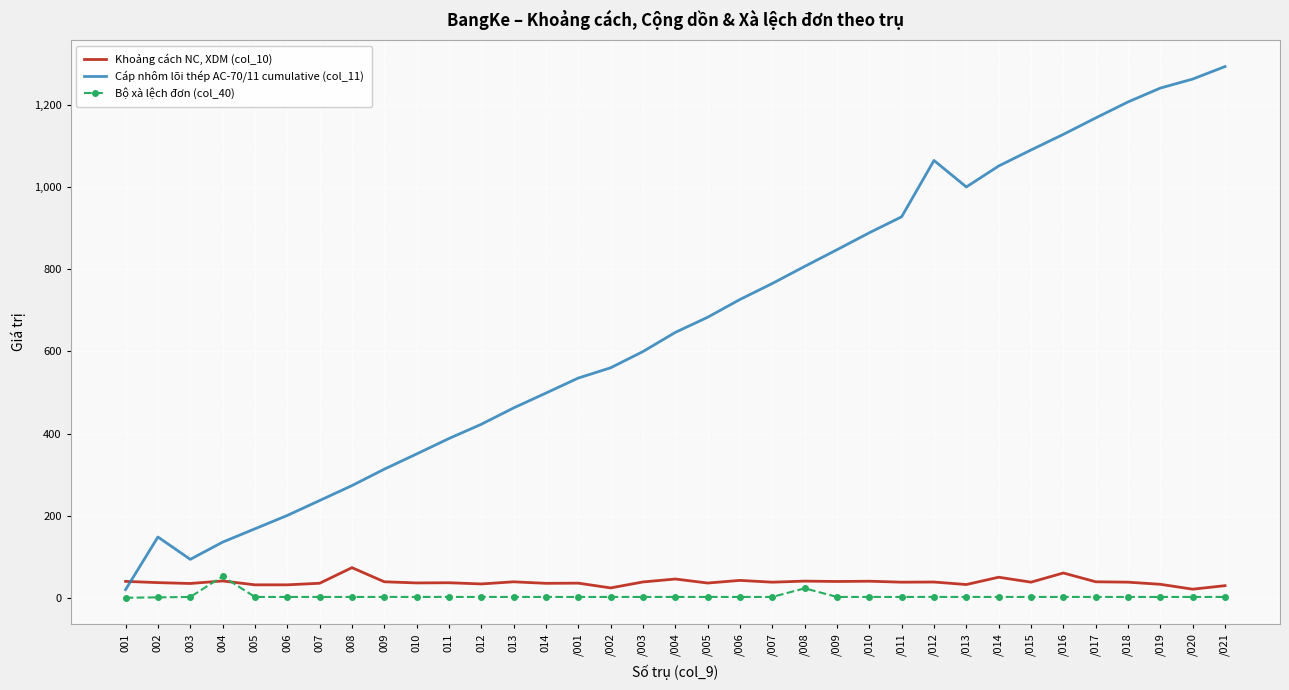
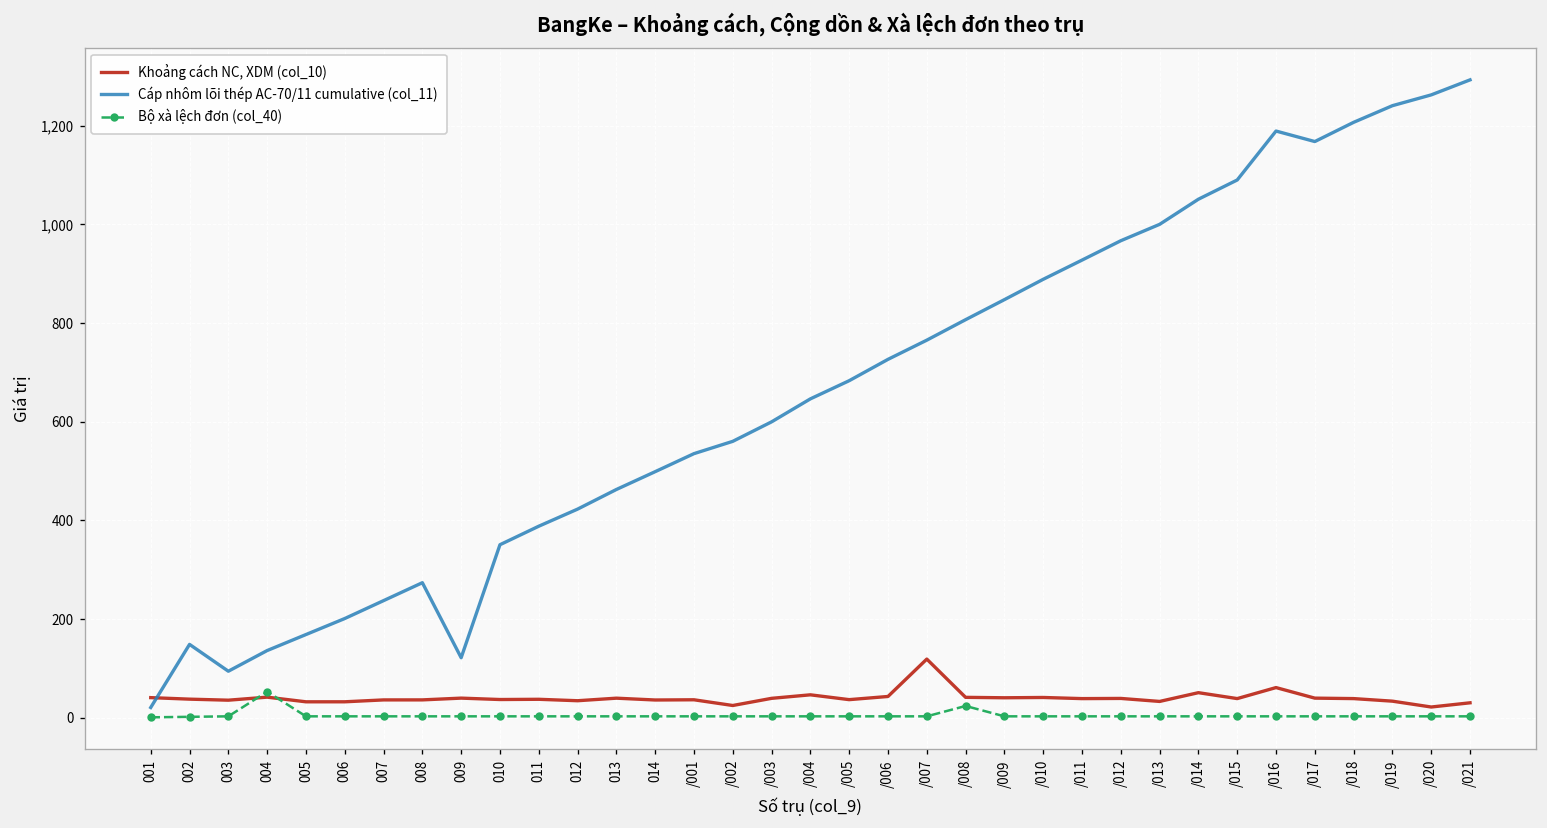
  {
    "Khoảng cách NC, XDM (col_10)": {
      "001": "40",
      "002": "40",
      "003": "40",
      "004": "40",
      "005": "30",
      "006": "30",
      "007": "40",
-     "008": "70",
+     "008": "40",
      "009": "40",
      "010": "40",
      "011": "40",
      "012": "30",
      "013": "40",
      "014": "40",
      "/001": "40",
      "/002": "20",
      "/003": "40",
      "/004": "50",
      "/005": "40",
      "/006": "40",
-     "/007": "40",
+     "/007": "120",
      "/008": "40",
      "/009": "40",
      "/010": "40",
      "/011": "40",
      "/012": "40",
      "/013": "30",
      "/014": "50",
      "/015": "40",
      "/016": "60",
      "/017": "40",
      "/018": "40",
      "/019": "30",
      "/020": "20",
      "/021": "30"
    },
    "Cáp nhôm lõi thép AC-70/11 cumulative (col_11)": {
      "001": "20",
      "002": "150",
      "003": "90",
      "004": "140",
      "005": "170",
      "006": "200",
      "007": "240",
      "008": "270",
-     "009": "310",
+     "009": "120",
      "010": "350",
      "011": "390",
      "012": "420",
      "013": "460",
      "014": "500",
      "/001": "540",
      "/002": "560",
      "/003": "600",
      "/004": "650",
      "/005": "680",
      "/006": "730",
      "/007": "770",
      "/008": "810",
      "/009": "850",
      "/010": "890",
      "/011": "930",
-     "/012": "1,060",
+     "/012": "970",
      "/013": "1,000",
      "/014": "1,050",
      "/015": "1,090",
-     "/016": "1,130",
+     "/016": "1,190",
      "/017": "1,170",
      "/018": "1,210",
      "/019": "1,240",
      "/020": "1,260",
      "/021": "1,290"
    },
    "Bộ xà lệch đơn (col_40)": {
      "001": "0",
      "002": "0",
      "003": "0",
      "004": "50",
      "005": "0",
      "006": "0",
      "007": "0",
      "008": "0",
      "009": "0",
      "010": "0",
      "011": "0",
      "012": "0",
      "013": "0",
      "014": "0",
      "/001": "0",
      "/002": "0",
      "/003": "0",
      "/004": "0",
      "/005": "0",
      "/006": "0",
      "/007": "0",
      "/008": "20",
      "/009": "0",
      "/010": "0",
      "/011": "0",
      "/012": "0",
      "/013": "0",
      "/014": "0",
      "/015": "0",
      "/016": "0",
      "/017": "0",
      "/018": "0",
      "/019": "0",
      "/020": "0",
      "/021": "0"
    }
  }
